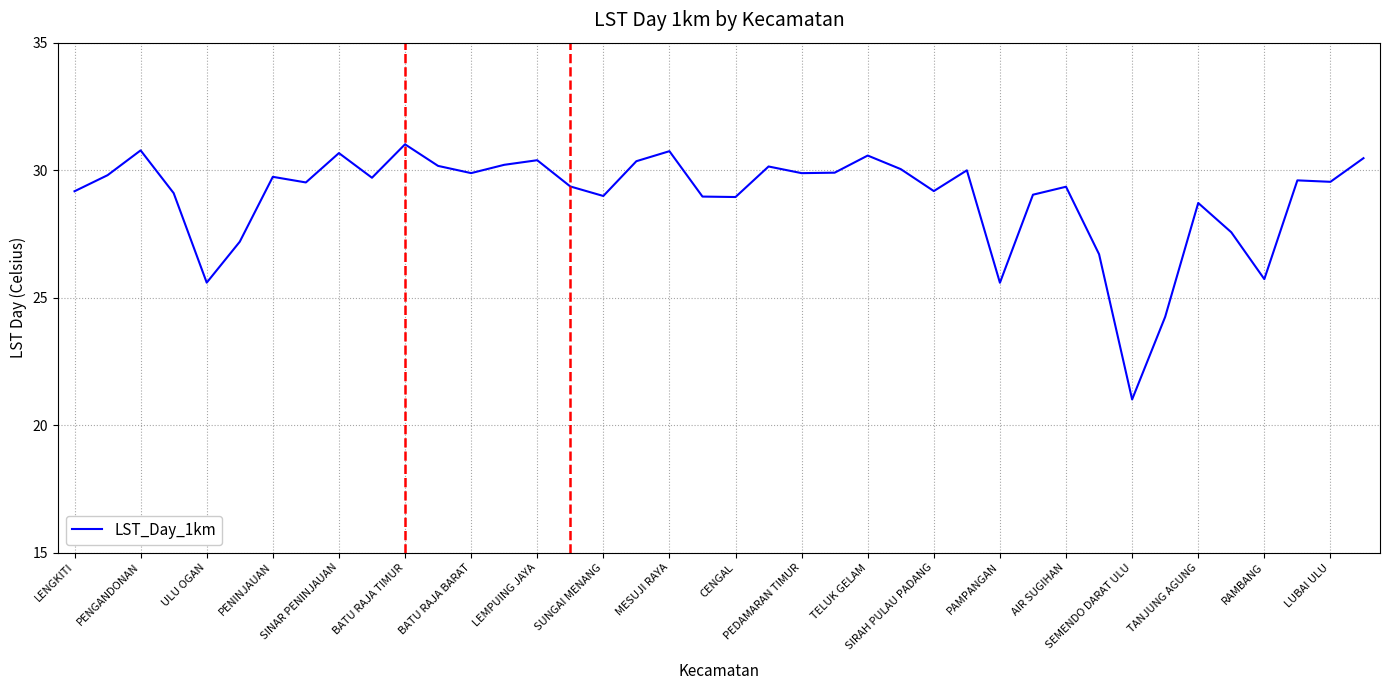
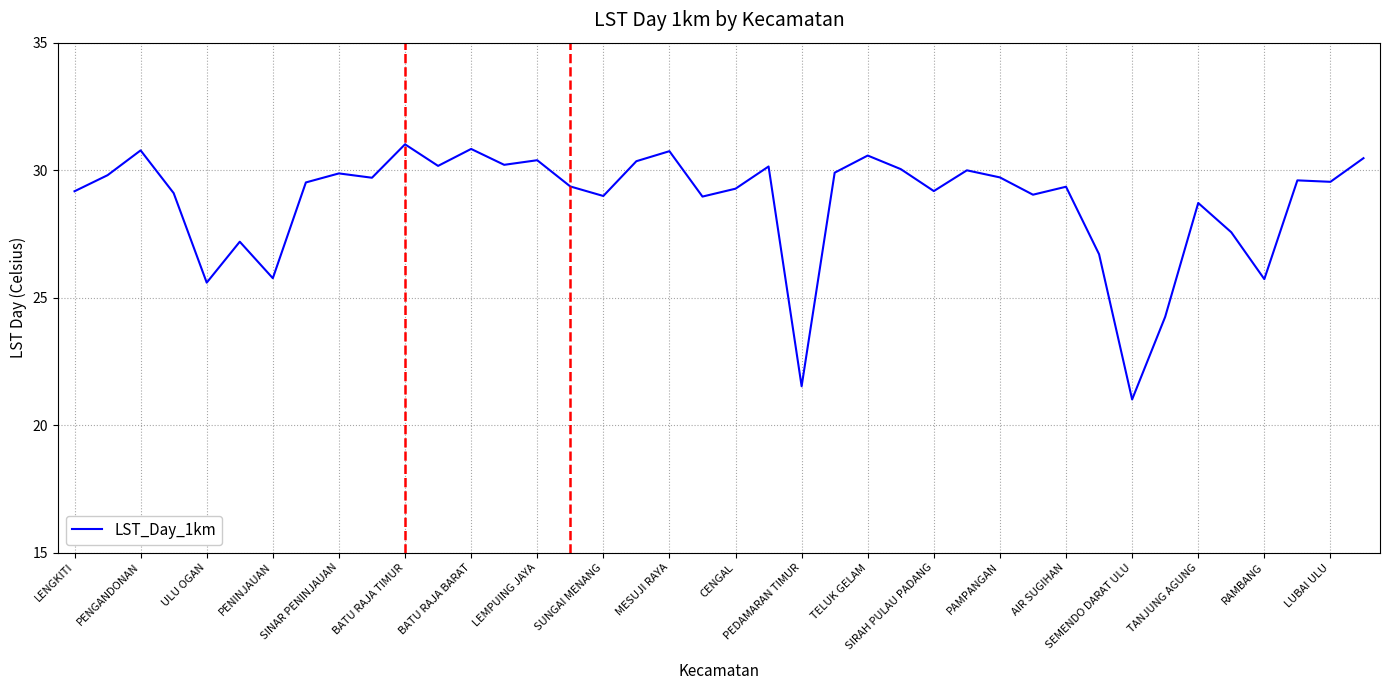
  {
    "LENGKITI": 29.2,
    "PENGANDONAN": 30.8,
    "ULU OGAN": 25.6,
-   "PENINJAUAN": 29.7,
-   "SINAR PENINJAUAN": 30.7,
+   "PENINJAUAN": 25.8,
+   "SINAR PENINJAUAN": 29.9,
    "BATU RAJA TIMUR": 31.0,
-   "BATU RAJA BARAT": 29.9,
+   "BATU RAJA BARAT": 30.8,
    "LEMPUING JAYA": 30.4,
    "SUNGAI MENANG": 29.0,
    "MESUJI RAYA": 30.7,
-   "CENGAL": 28.9,
-   "PEDAMARAN TIMUR": 29.9,
+   "CENGAL": 29.3,
+   "PEDAMARAN TIMUR": 21.5,
    "TELUK GELAM": 30.6,
    "SIRAH PULAU PADANG": 29.2,
-   "PAMPANGAN": 25.6,
+   "PAMPANGAN": 29.7,
    "AIR SUGIHAN": 29.3,
    "SEMENDO DARAT ULU": 21.0,
    "TANJUNG AGUNG": 28.7,
    "RAMBANG": 25.7,
    "LUBAI ULU": 29.5
  }
